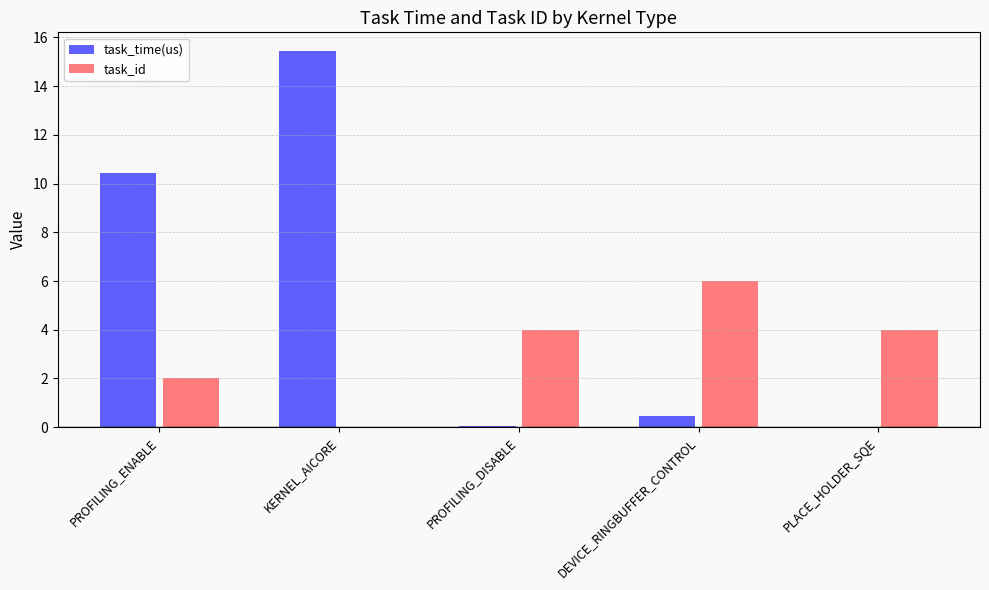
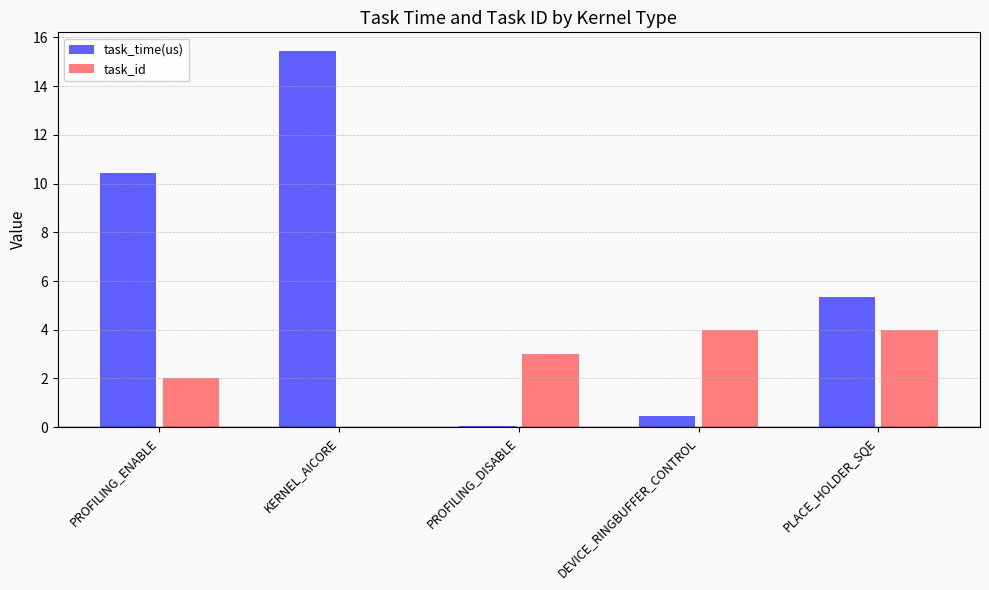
  {
    "task_time(us)": {
      "PROFILING_ENABLE": 10.4,
      "KERNEL_AICORE": 15.4,
      "DEVICE_RINGBUFFER_CONTROL": 0.4,
-     "PLACE_HOLDER_SQE": 0.0
+     "PLACE_HOLDER_SQE": 5.3
    },
    "task_id": {
      "PROFILING_ENABLE": 2,
      "KERNEL_AICORE": 0,
-     "PROFILING_DISABLE": 4,
-     "DEVICE_RINGBUFFER_CONTROL": 6,
+     "PROFILING_DISABLE": 3,
+     "DEVICE_RINGBUFFER_CONTROL": 4,
      "PLACE_HOLDER_SQE": 4
    }
  }
